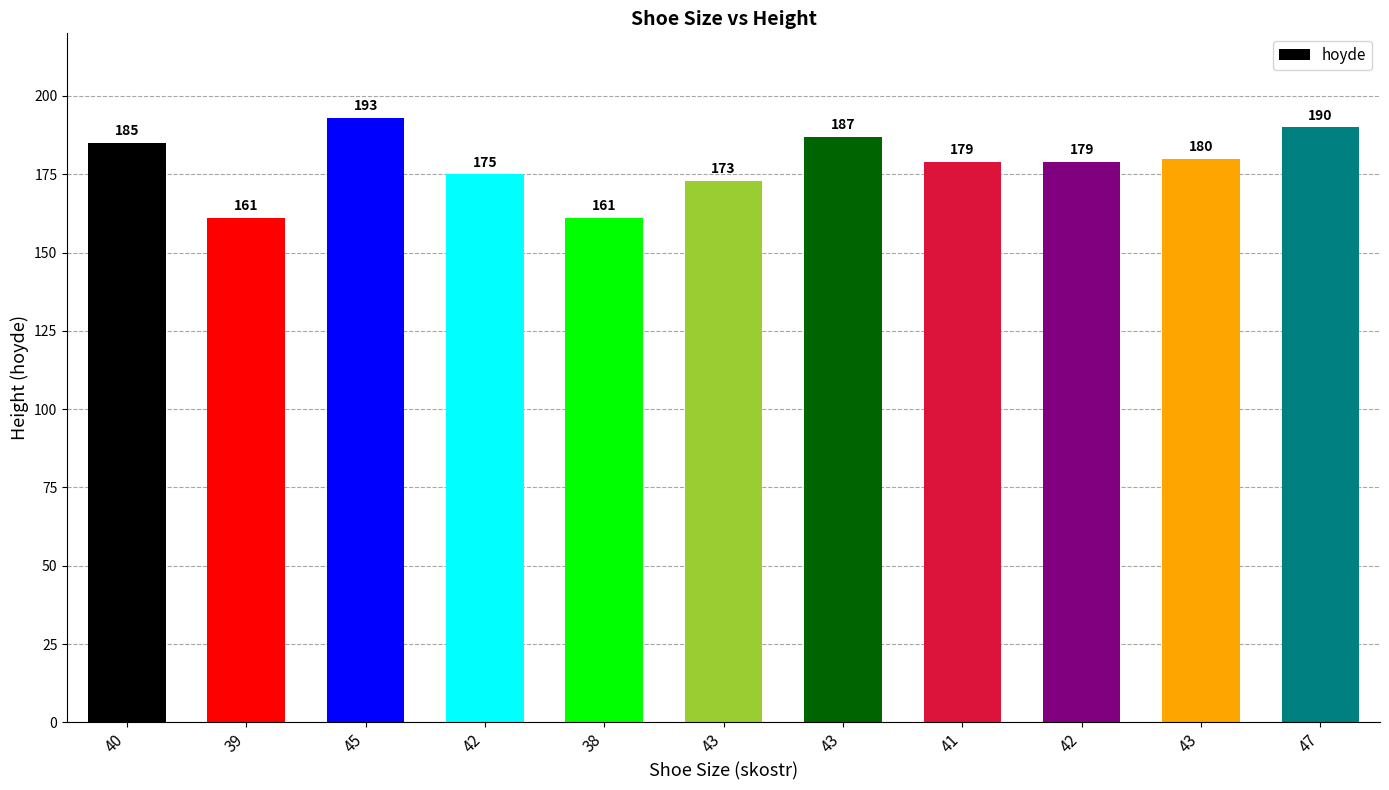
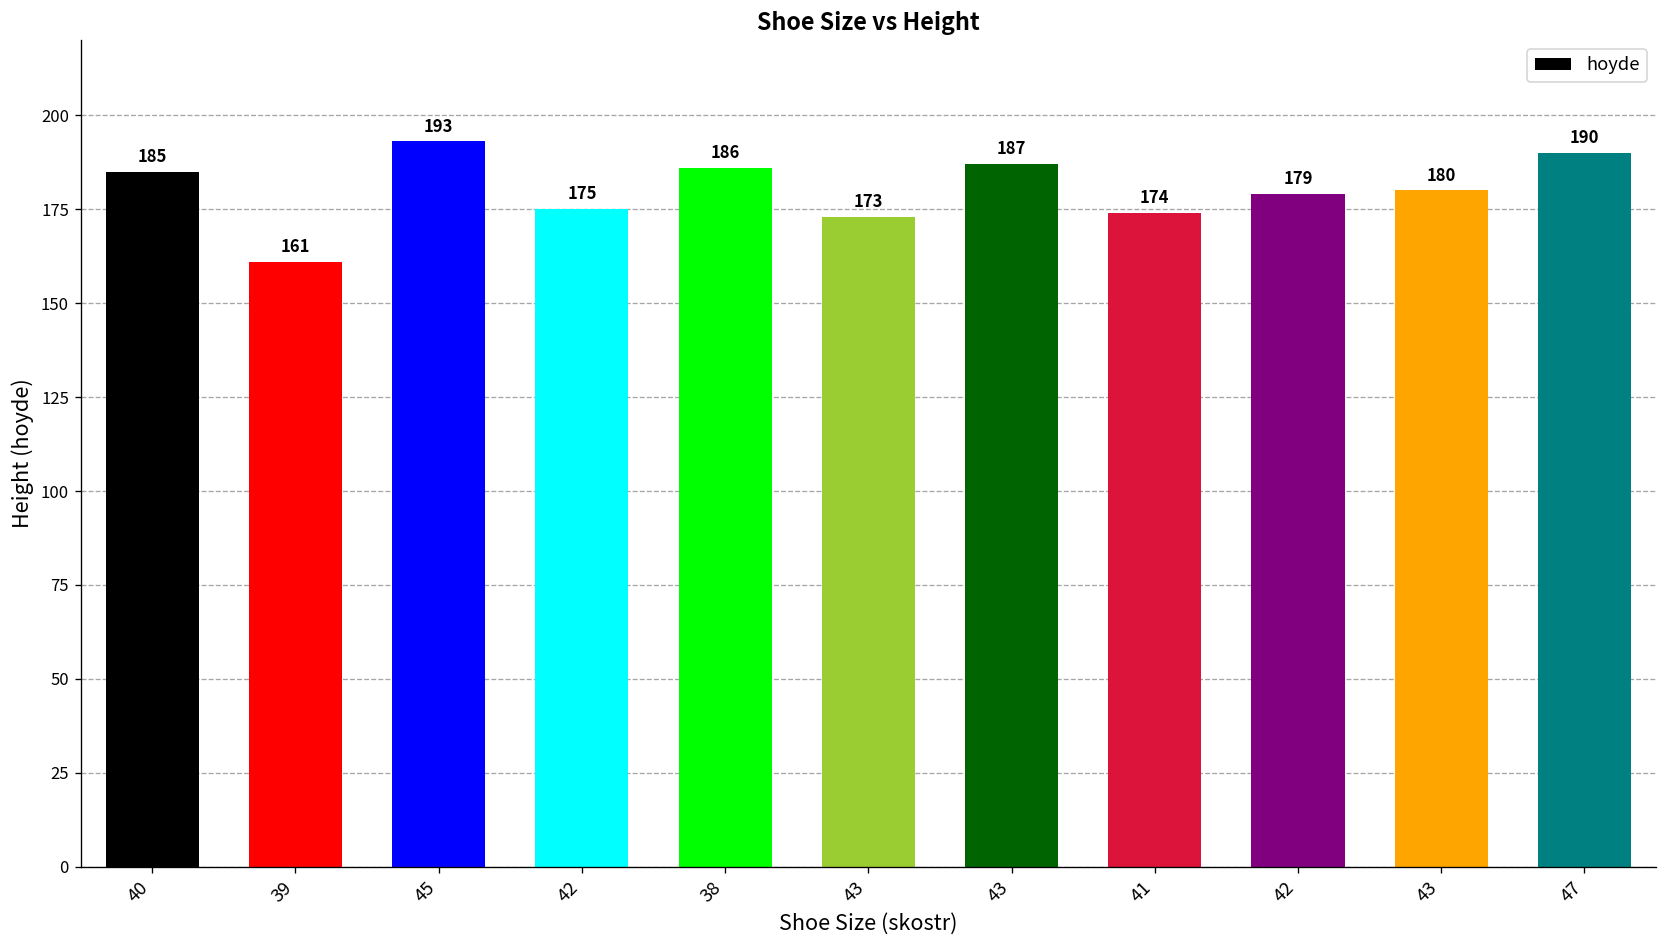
  {
    "40": 185,
    "39": 161,
    "45": 193,
-   "38": 161,
-   "41": 179,
+   "38": 186,
+   "41": 174,
    "47": 190
  }
